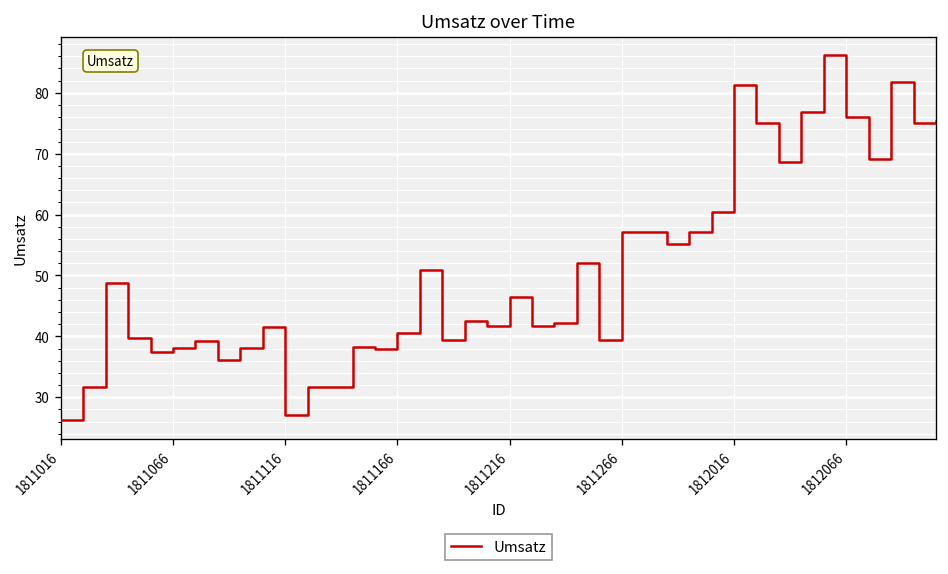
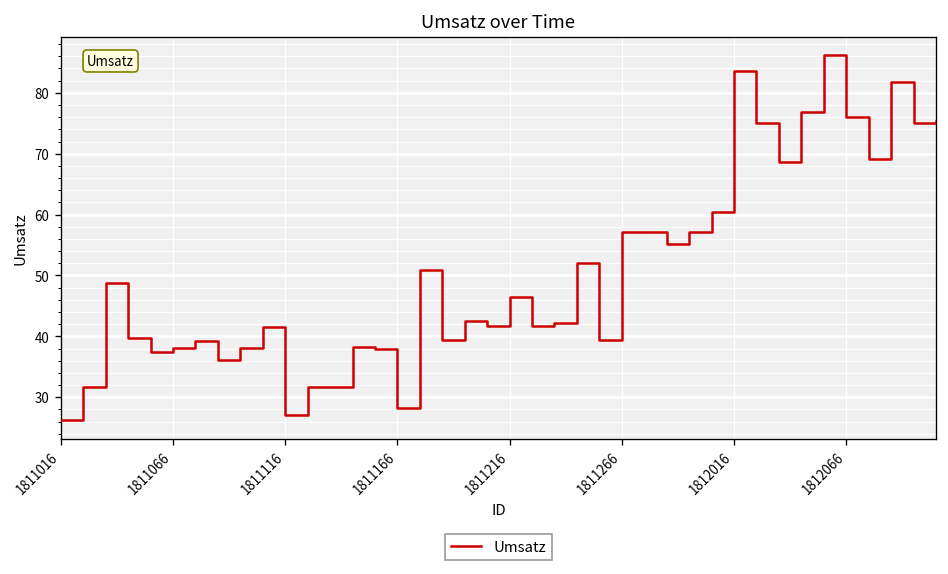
  {
    "1811016": 26,
    "1811066": 38,
    "1811116": 27,
-   "1811166": 41,
+   "1811166": 28,
    "1811216": 46,
    "1811266": 57,
-   "1812016": 81,
+   "1812016": 84,
    "1812066": 76
  }
